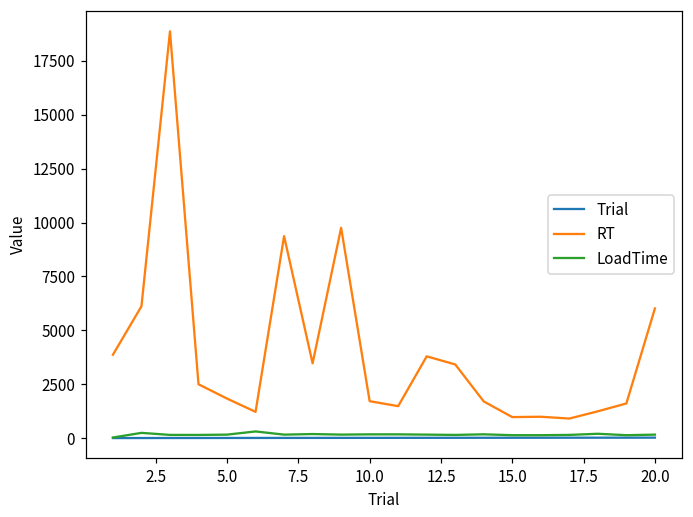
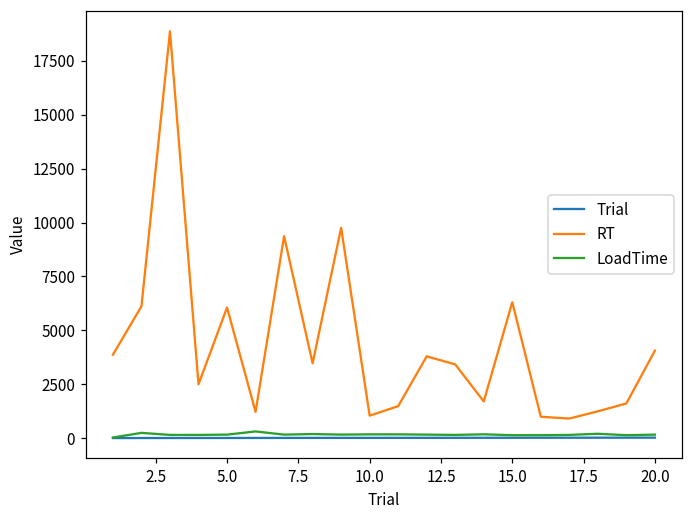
  {
    "Trial": {
      "5.0": 0,
      "10.0": 0,
      "20.0": 0
    },
    "RT": {
-     "5.0": 1800,
-     "10.0": 1700,
-     "15.0": 1000,
-     "20.0": 6000
+     "5.0": 6100,
+     "10.0": 1000,
+     "15.0": 6300,
+     "20.0": 4100
    },
    "LoadTime": {
      "5.0": 200,
      "10.0": 200,
      "20.0": 200
    }
  }
